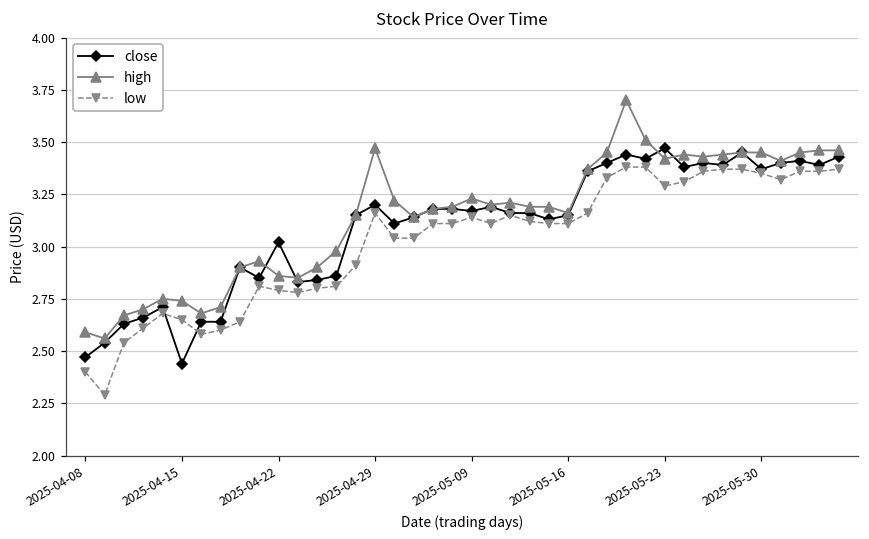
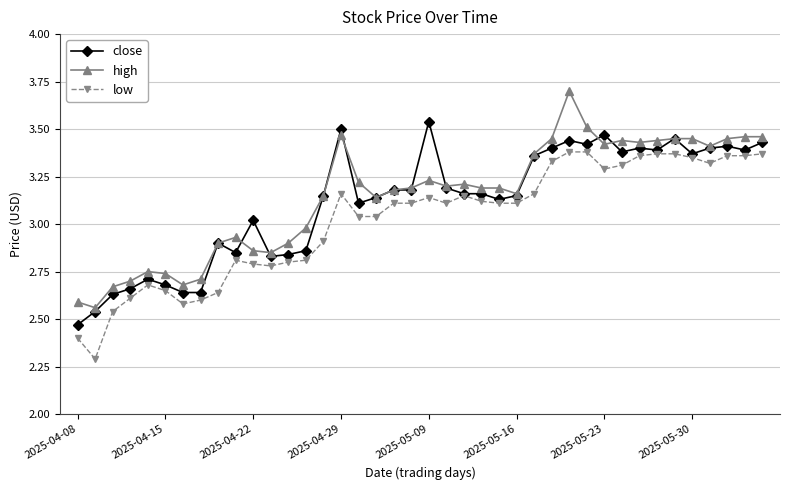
  {
    "close": {
      "2025-04-08": 2.47,
-     "2025-04-15": 2.44,
+     "2025-04-15": 2.68,
      "2025-04-22": 3.02,
-     "2025-04-29": 3.2,
-     "2025-05-09": 3.17,
+     "2025-04-29": 3.5,
+     "2025-05-09": 3.54,
      "2025-05-23": 3.47,
      "2025-05-30": 3.37
    }
  }
